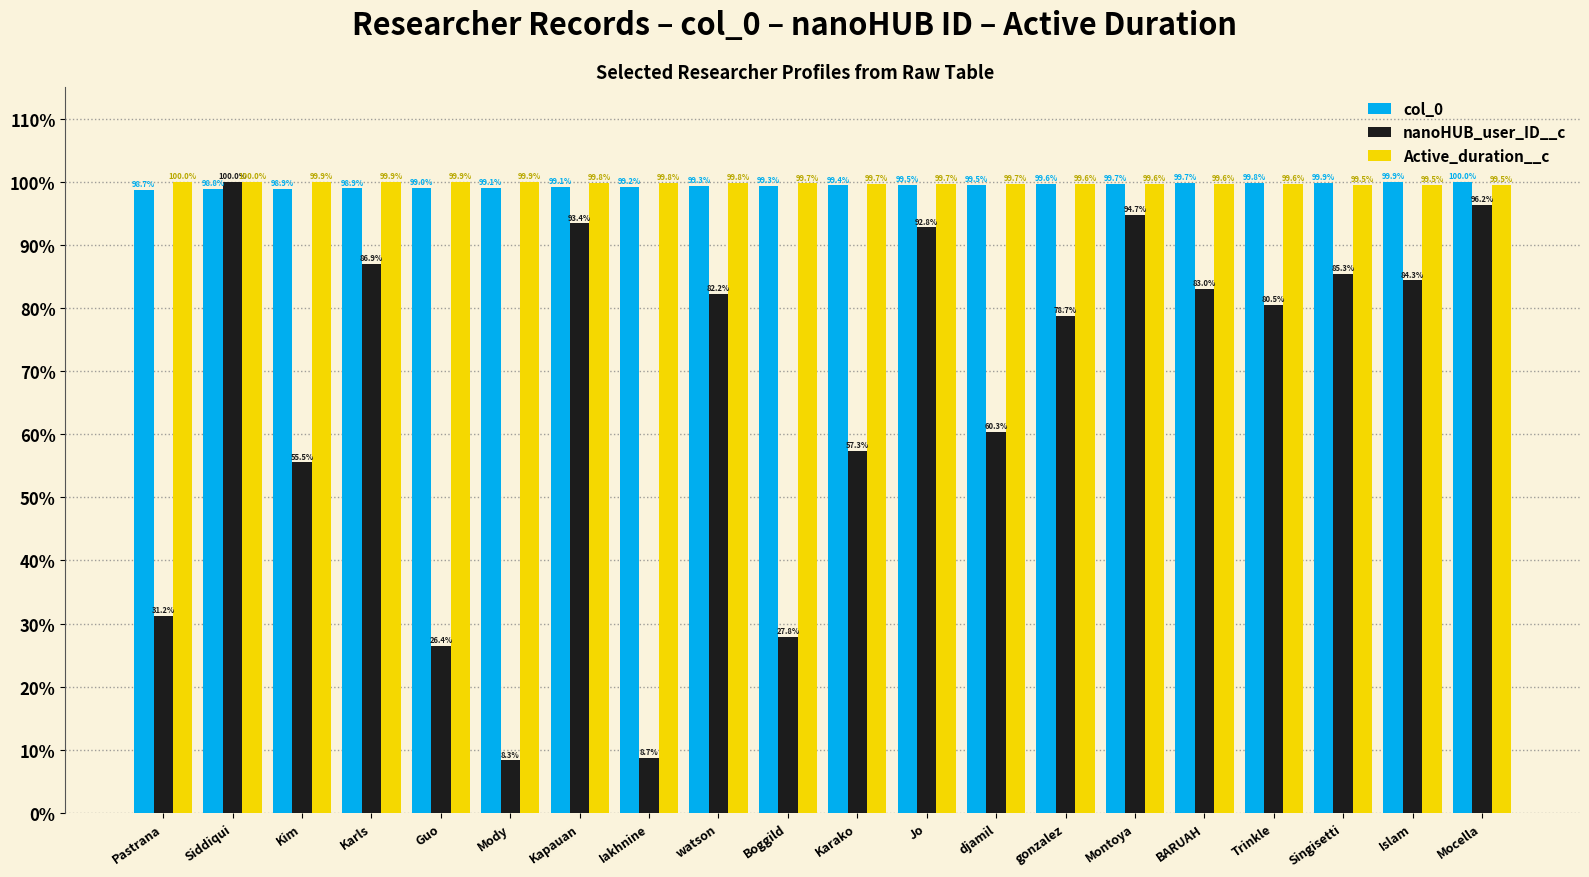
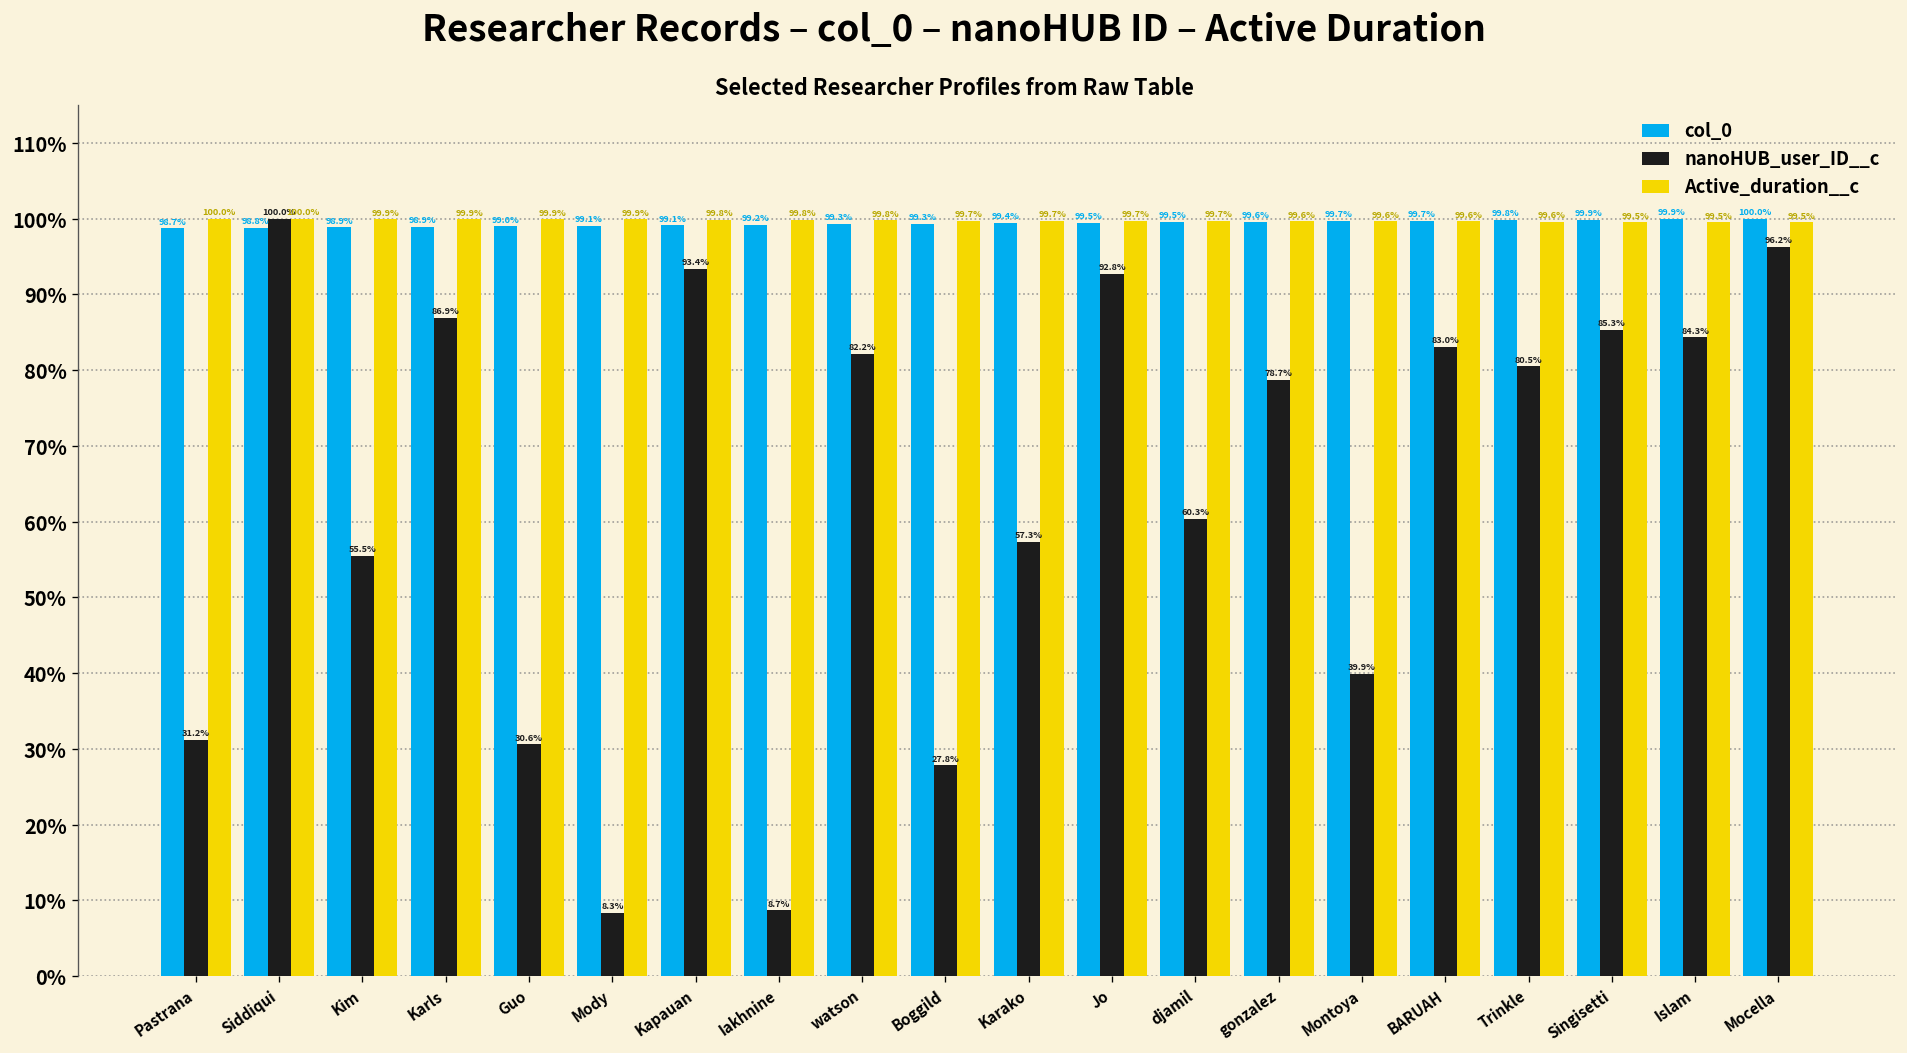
  {
    "col_0": {
      "Pastrana": "98.7%",
      "Siddiqui": "98.8%",
      "Kim": "98.9%",
      "Karls": "98.9%",
      "Guo": "99.0%",
      "Mody": "99.1%",
      "Kapauan": "99.1%",
      "Iakhnine": "99.2%",
      "watson": "99.3%",
      "Boggild": "99.3%",
      "Karako": "99.4%",
      "Jo": "99.5%",
      "djamil": "99.5%",
      "gonzalez": "99.6%",
      "Montoya": "99.7%",
      "BARUAH": "99.7%",
      "Trinkle": "99.8%",
      "Singisetti": "99.9%",
      "Islam": "99.9%",
      "Mocella": "100.0%"
    },
    "nanoHUB_user_ID__c": {
      "Pastrana": "31.2%",
      "Kim": "55.5%",
      "Karls": "86.9%",
-     "Guo": "26.4%",
+     "Guo": "30.6%",
      "Mody": "8.3%",
      "Kapauan": "93.4%",
      "Iakhnine": "8.7%",
      "watson": "82.2%",
      "Boggild": "27.8%",
      "Karako": "57.3%",
      "Jo": "92.8%",
      "djamil": "60.3%",
      "gonzalez": "78.7%",
-     "Montoya": "94.7%",
+     "Montoya": "39.9%",
      "BARUAH": "83.0%",
      "Trinkle": "80.5%",
      "Singisetti": "85.3%",
      "Islam": "84.3%",
      "Mocella": "96.2%"
    },
    "Active_duration__c": {
      "Pastrana": "100.0%",
      "Kim": "99.9%",
      "Karls": "99.9%",
      "Guo": "99.9%",
      "Mody": "99.9%",
      "Kapauan": "99.8%",
      "Iakhnine": "99.8%",
      "watson": "99.8%",
      "Boggild": "99.7%",
      "Karako": "99.7%",
      "Jo": "99.7%",
      "djamil": "99.7%",
      "gonzalez": "99.6%",
      "Montoya": "99.6%",
      "BARUAH": "99.6%",
      "Trinkle": "99.6%",
      "Singisetti": "99.5%",
      "Islam": "99.5%",
      "Mocella": "99.5%"
    }
  }
